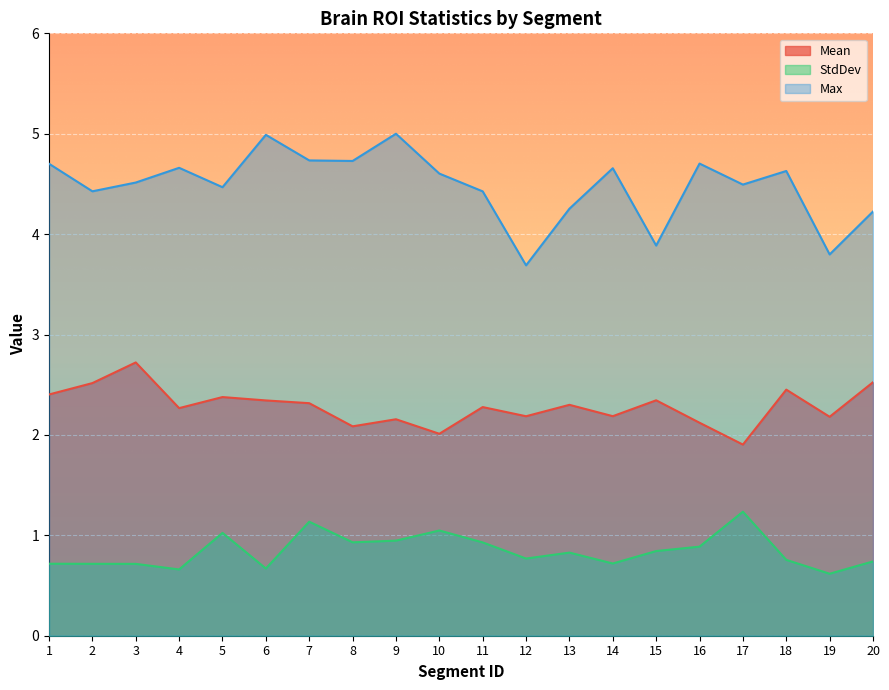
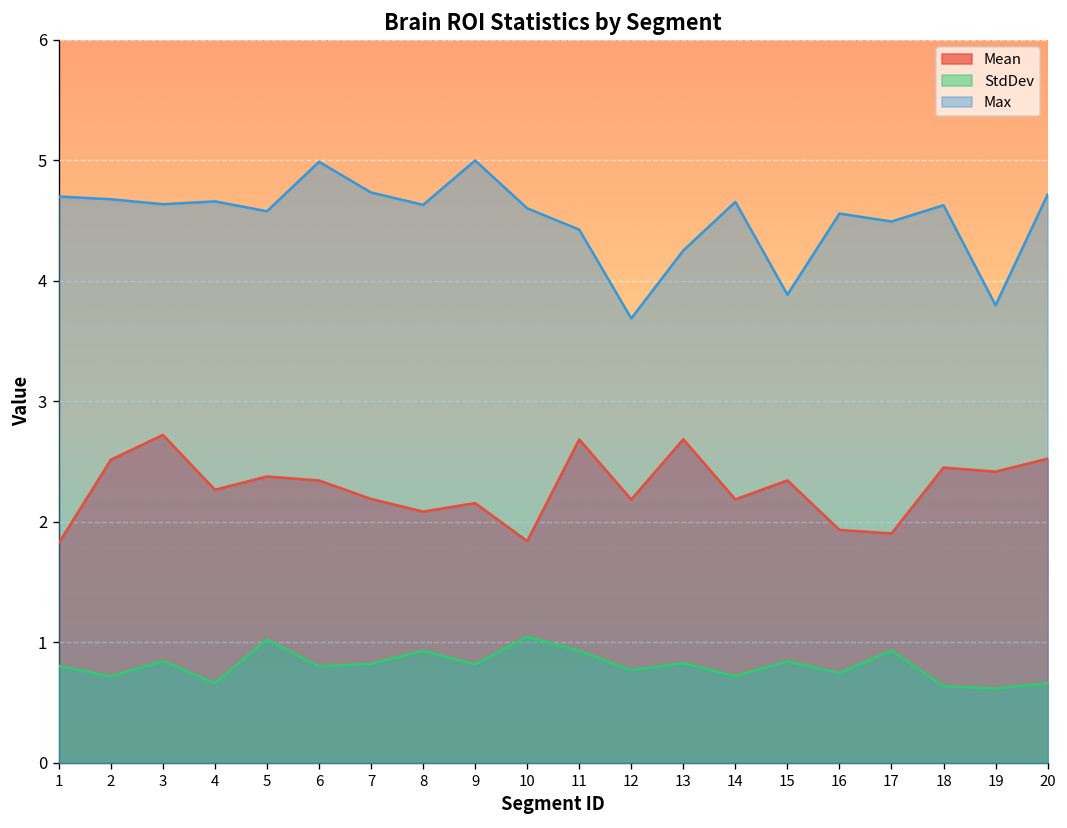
  {
    "Mean": {
-     "1": 2.40,
+     "1": 1.83,
      "2": 2.52,
      "3": 2.72,
      "4": 2.27,
      "5": 2.38,
      "6": 2.34,
-     "7": 2.32,
+     "7": 2.19,
      "8": 2.09,
      "9": 2.16,
-     "10": 2.01,
-     "11": 2.28,
+     "10": 1.84,
+     "11": 2.68,
      "12": 2.19,
-     "13": 2.30,
+     "13": 2.69,
      "14": 2.19,
      "15": 2.34,
-     "16": 2.12,
+     "16": 1.93,
      "17": 1.90,
      "18": 2.45,
-     "19": 2.18,
+     "19": 2.42,
      "20": 2.52
    },
    "StdDev": {
-     "1": 0.72,
+     "1": 0.81,
      "2": 0.72,
-     "3": 0.72,
+     "3": 0.84,
      "4": 0.66,
      "5": 1.02,
-     "6": 0.67,
-     "7": 1.14,
+     "6": 0.80,
+     "7": 0.82,
      "8": 0.93,
-     "9": 0.95,
+     "9": 0.82,
      "10": 1.05,
      "11": 0.93,
      "12": 0.77,
      "13": 0.83,
      "14": 0.72,
      "15": 0.84,
-     "16": 0.89,
-     "17": 1.24,
-     "18": 0.76,
+     "16": 0.74,
+     "17": 0.93,
+     "18": 0.64,
      "19": 0.62,
-     "20": 0.74
+     "20": 0.66
    },
    "Max": {
      "1": 4.70,
-     "2": 4.43,
-     "3": 4.51,
+     "2": 4.68,
+     "3": 4.64,
      "4": 4.66,
-     "5": 4.47,
+     "5": 4.58,
      "6": 4.99,
      "7": 4.73,
-     "8": 4.73,
+     "8": 4.63,
      "9": 5.00,
      "10": 4.60,
      "11": 4.43,
      "12": 3.69,
      "13": 4.25,
      "14": 4.66,
      "15": 3.89,
-     "16": 4.70,
+     "16": 4.56,
      "17": 4.49,
      "18": 4.63,
      "19": 3.80,
-     "20": 4.23
+     "20": 4.72
    }
  }
